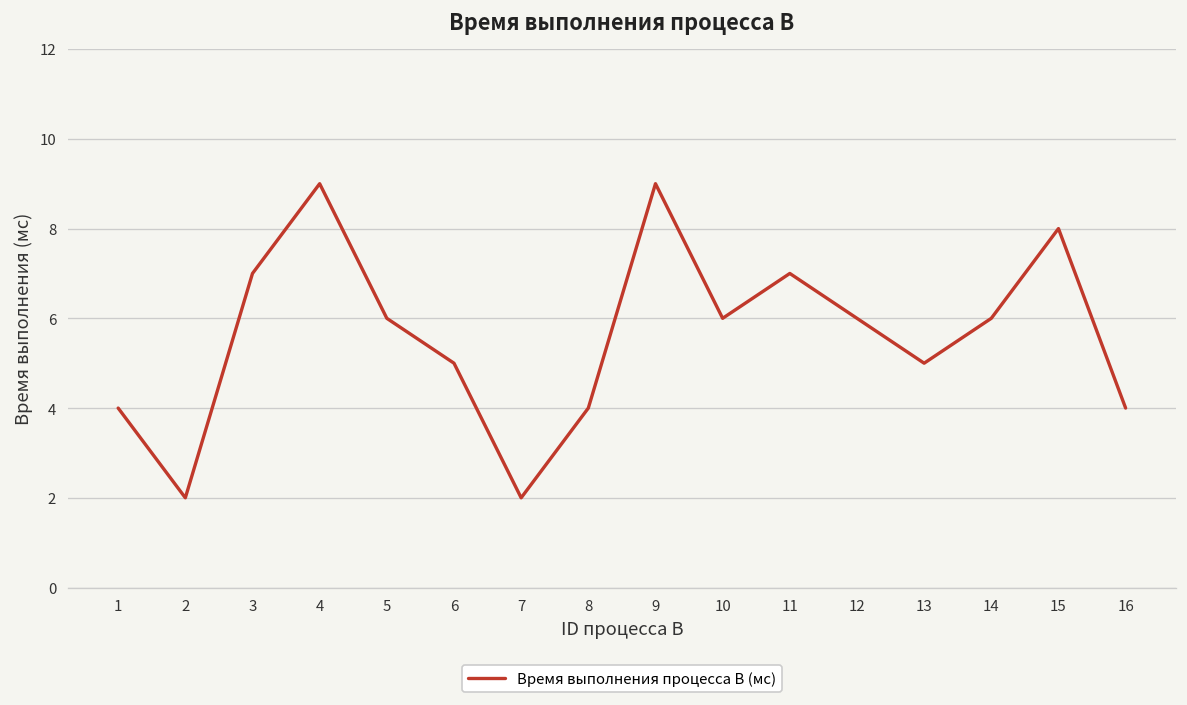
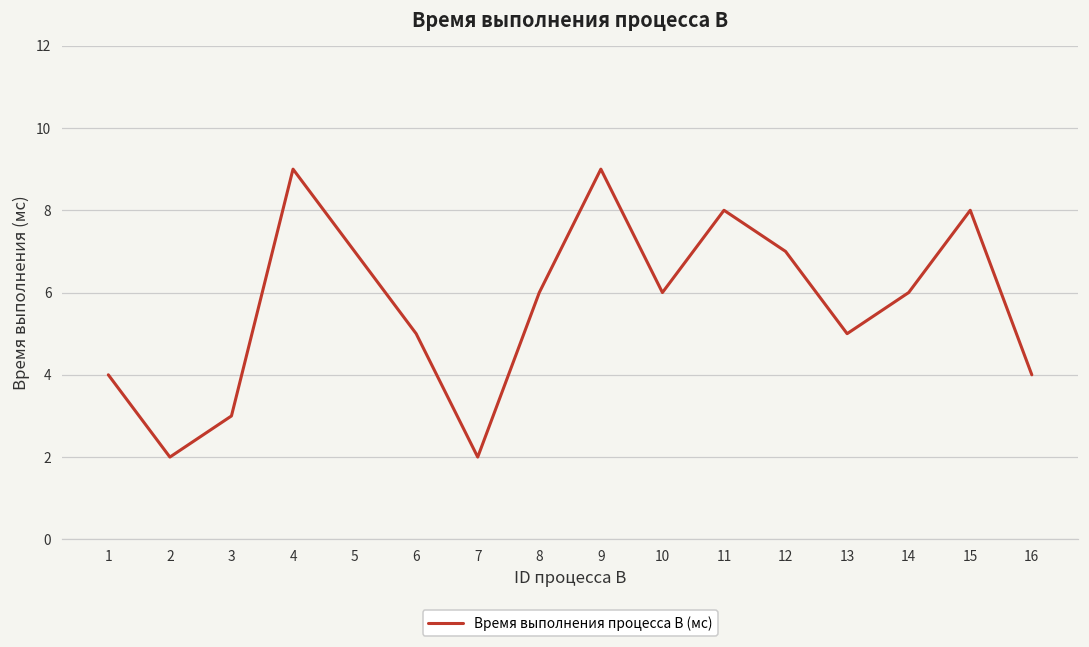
  {
    "1": 4,
    "2": 2,
-   "3": 7,
+   "3": 3,
    "4": 9,
-   "5": 6,
+   "5": 7,
    "6": 5,
    "7": 2,
-   "8": 4,
+   "8": 6,
    "9": 9,
    "10": 6,
-   "11": 7,
-   "12": 6,
+   "11": 8,
+   "12": 7,
    "13": 5,
    "14": 6,
    "15": 8,
    "16": 4
  }
